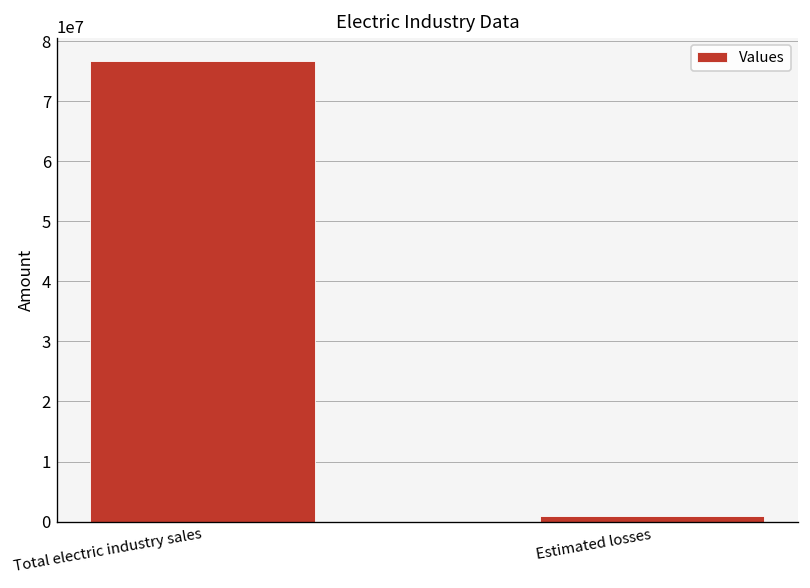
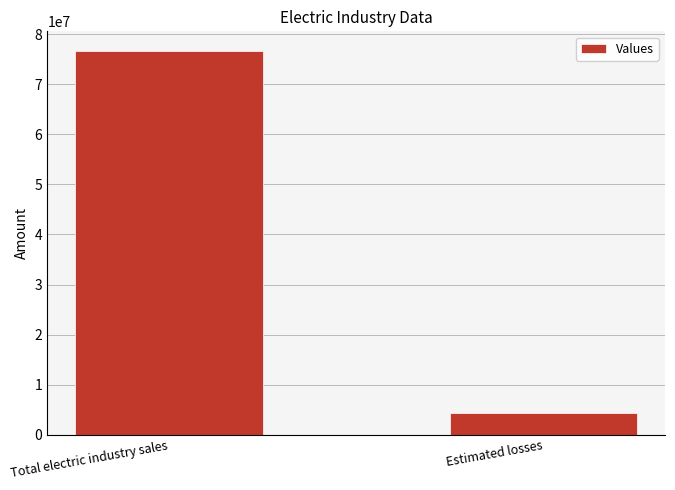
  {
    "Total electric industry sales": 77000000,
-   "Estimated losses": 1000000
+   "Estimated losses": 4000000
  }
